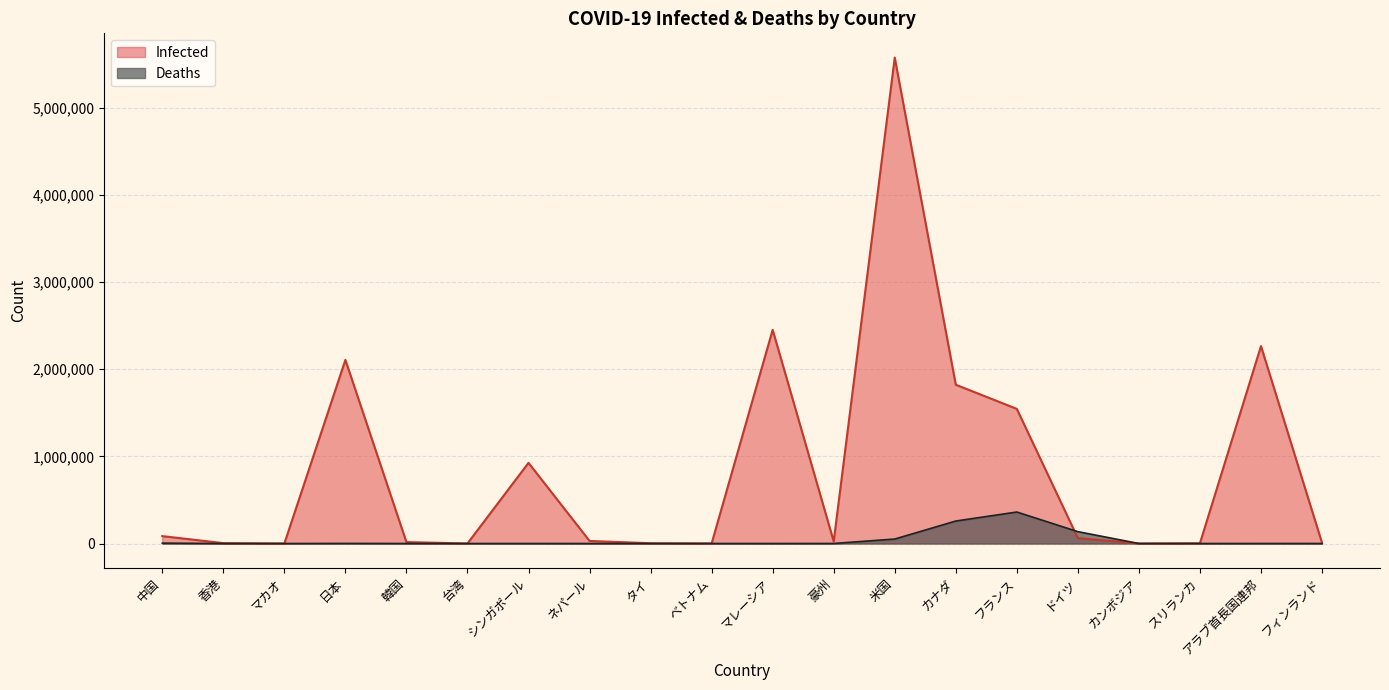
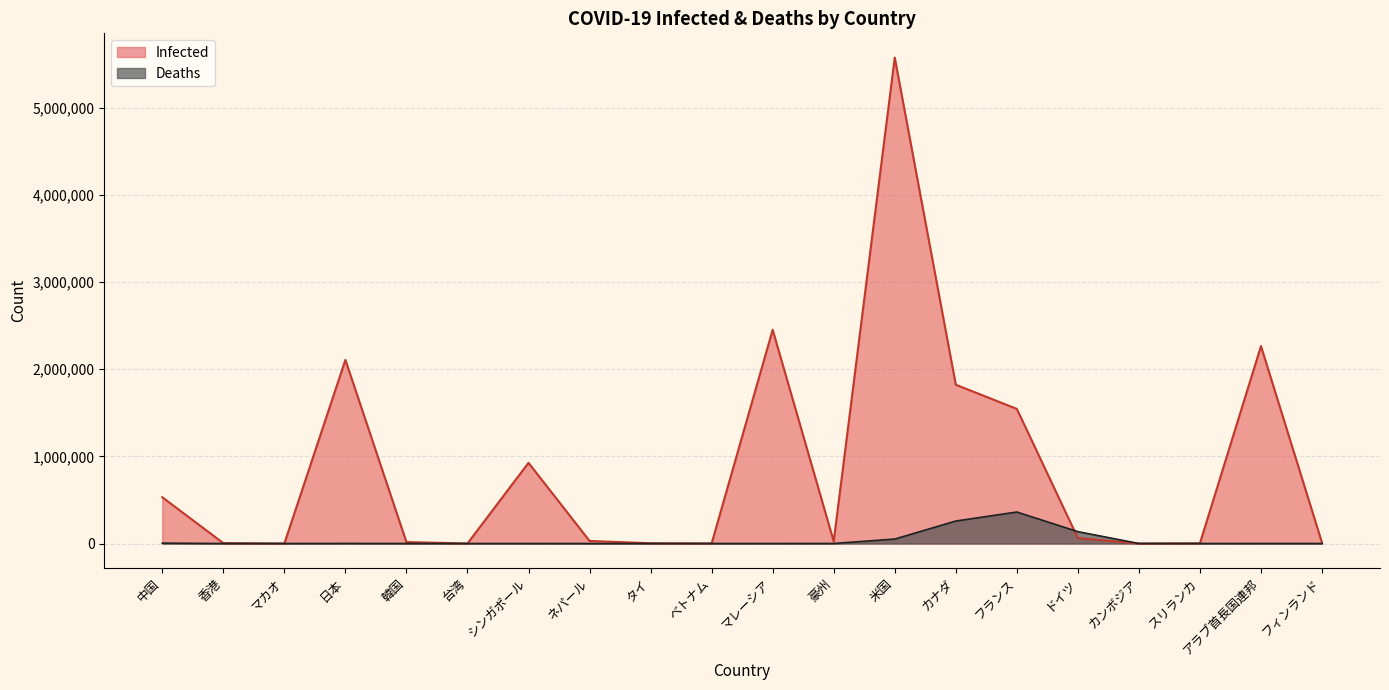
  {
    "Infected": {
-     "中国": "100,000",
+     "中国": "500,000",
      "日本": "2,100,000",
      "シンガポール": "900,000",
      "ネパール": "0",
      "マレーシア": "2,500,000",
      "米国": "5,600,000",
      "カナダ": "1,800,000",
      "フランス": "1,500,000",
      "ドイツ": "100,000",
      "アラブ首長国連邦": "2,300,000"
    },
    "Deaths": {
      "中国": "0",
      "日本": "0",
      "シンガポール": "0",
      "ネパール": "0",
      "マレーシア": "0",
      "米国": "100,000",
      "カナダ": "300,000",
      "フランス": "400,000",
      "ドイツ": "100,000",
      "アラブ首長国連邦": "0"
    }
  }
